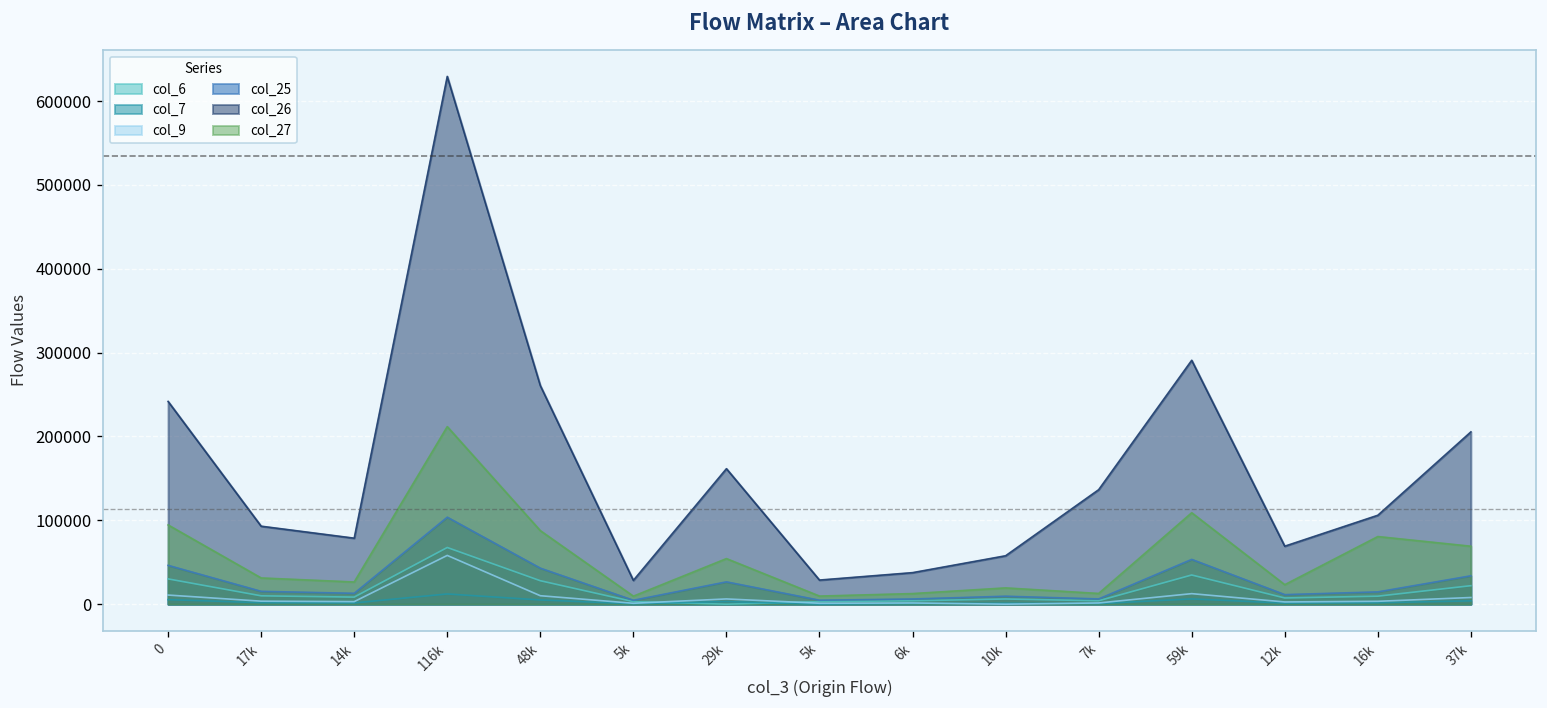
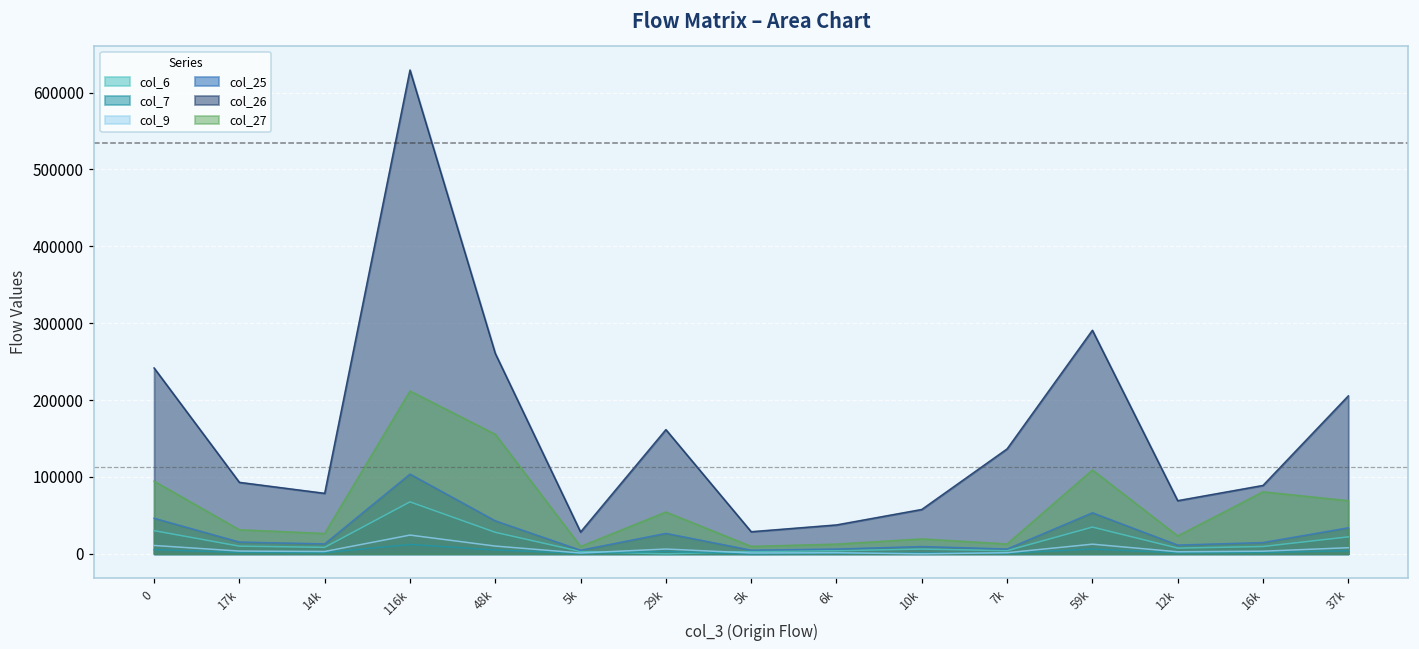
  {
    "col_9": {
      "0": 10000,
-     "116k": 60000,
+     "116k": 20000,
      "48k": 10000,
      "59k": 10000,
      "37k": 10000
    },
    "col_26": {
      "0": 240000,
      "17k": 90000,
      "14k": 80000,
      "116k": 630000,
      "48k": 260000,
      "29k": 160000,
      "6k": 40000,
      "10k": 60000,
      "7k": 140000,
      "59k": 290000,
      "12k": 70000,
-     "16k": 110000,
+     "16k": 90000,
      "37k": 210000
    },
    "col_27": {
      "0": 90000,
      "17k": 30000,
      "14k": 30000,
      "116k": 210000,
-     "48k": 90000,
+     "48k": 160000,
      "29k": 50000,
      "6k": 10000,
      "10k": 20000,
      "7k": 10000,
      "59k": 110000,
      "12k": 20000,
      "16k": 80000,
      "37k": 70000
    }
  }
